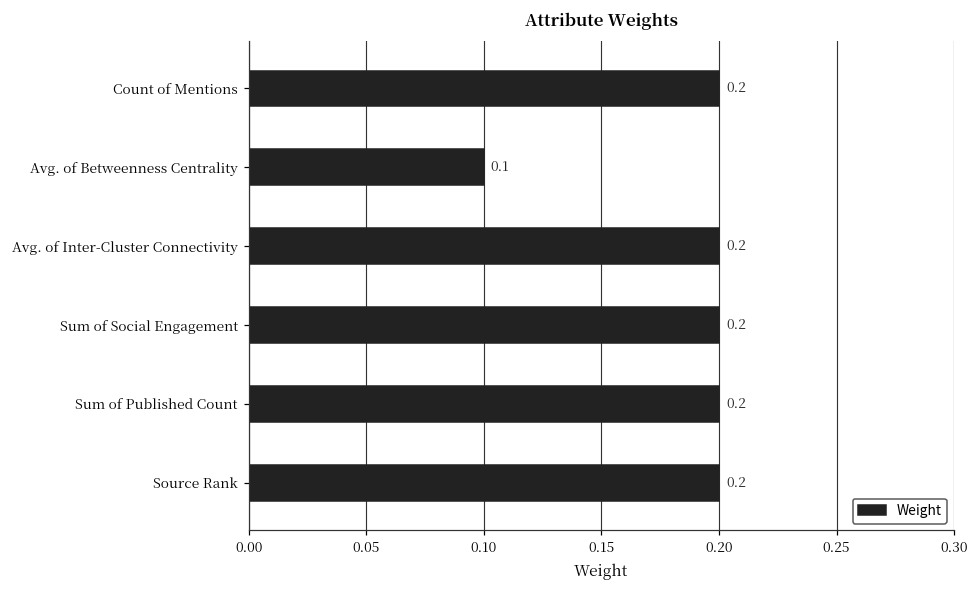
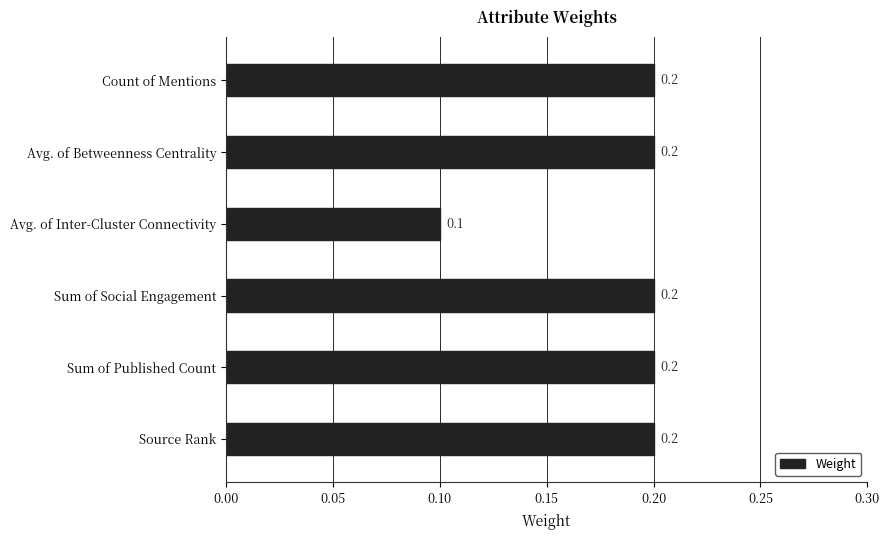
  {
    "Count of Mentions": 0.2,
-   "Avg. of Betweenness Centrality": 0.1,
-   "Avg. of Inter-Cluster Connectivity": 0.2,
+   "Avg. of Betweenness Centrality": 0.2,
+   "Avg. of Inter-Cluster Connectivity": 0.1,
    "Sum of Social Engagement": 0.2,
    "Sum of Published Count": 0.2,
    "Source Rank": 0.2
  }
